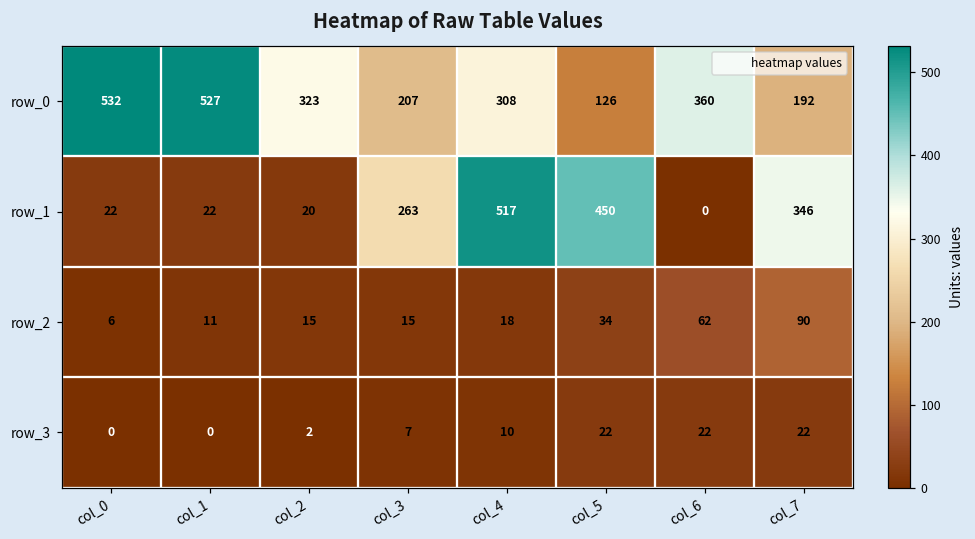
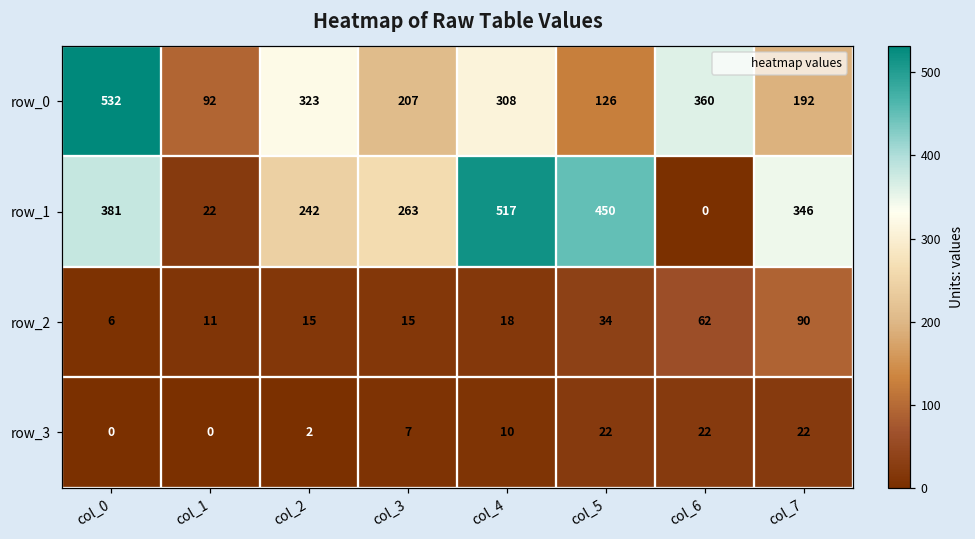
  {
    "row_0": {
      "col_0": 532,
-     "col_1": 527,
+     "col_1": 92,
      "col_2": 323,
      "col_3": 207,
      "col_4": 308,
      "col_5": 126,
      "col_6": 360,
      "col_7": 192
    },
    "row_1": {
-     "col_0": 22,
+     "col_0": 381,
      "col_1": 22,
-     "col_2": 20,
+     "col_2": 242,
      "col_3": 263,
      "col_4": 517,
      "col_5": 450,
      "col_6": 0,
      "col_7": 346
    },
    "row_2": {
      "col_0": 6,
      "col_1": 11,
      "col_2": 15,
      "col_3": 15,
      "col_4": 18,
      "col_5": 34,
      "col_6": 62,
      "col_7": 90
    },
    "row_3": {
      "col_0": 0,
      "col_1": 0,
      "col_2": 2,
      "col_3": 7,
      "col_4": 10,
      "col_5": 22,
      "col_6": 22,
      "col_7": 22
    }
  }
